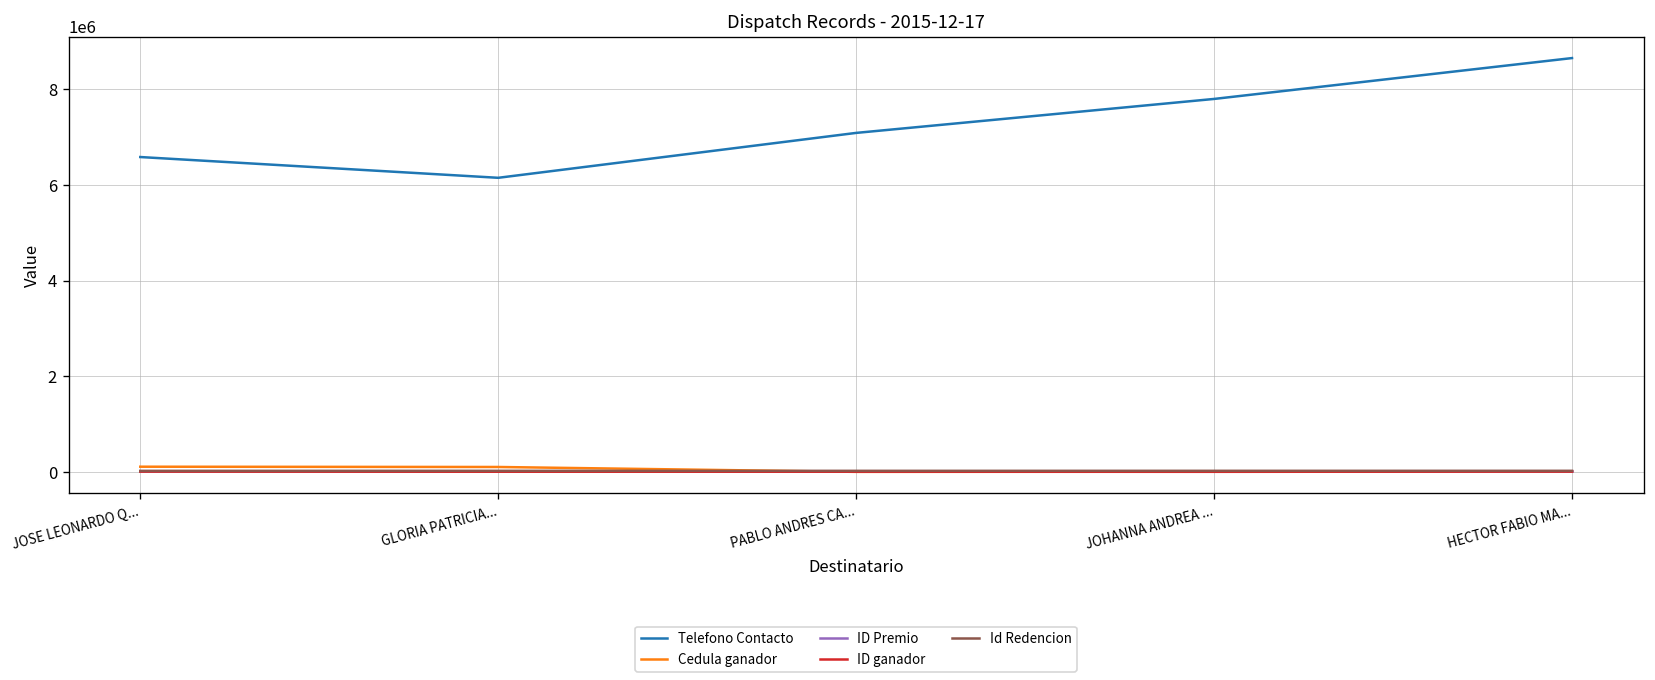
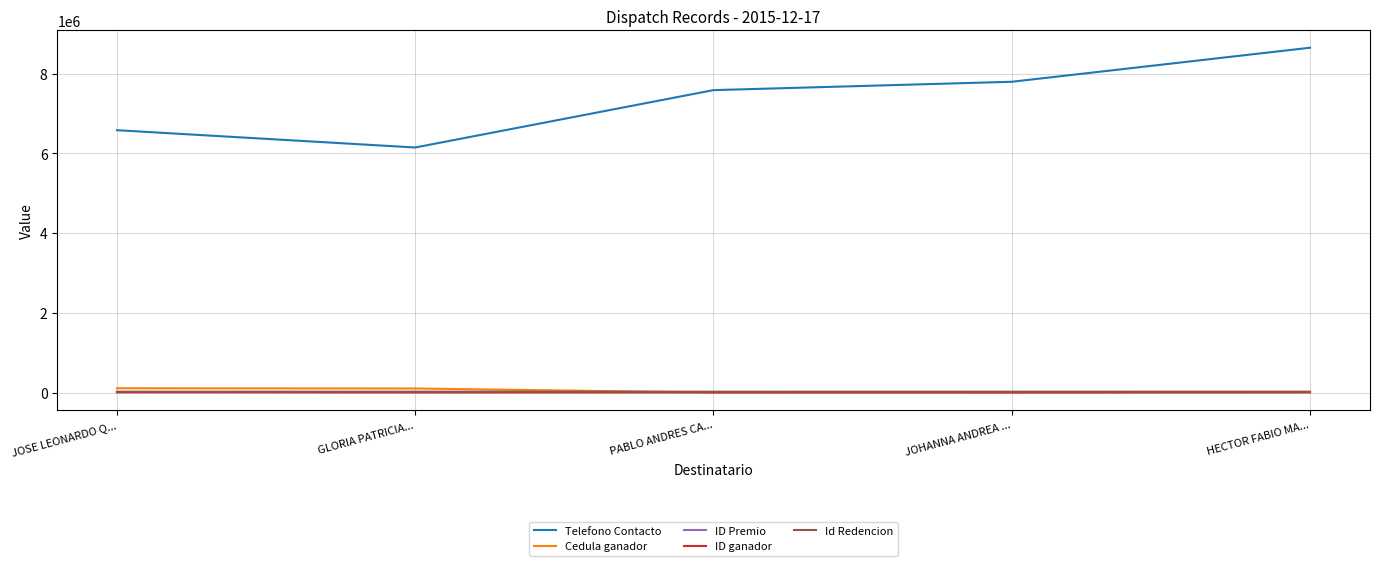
  {
    "Telefono Contacto": {
      "JOSE LEONARDO Q...": 6600000,
      "GLORIA PATRICIA...": 6100000,
-     "PABLO ANDRES CA...": 7100000,
+     "PABLO ANDRES CA...": 7600000,
      "JOHANNA ANDREA ...": 7800000,
      "HECTOR FABIO MA...": 8600000
    },
    "Cedula ganador": {
      "JOSE LEONARDO Q...": 100000,
      "GLORIA PATRICIA...": 100000
    }
  }
